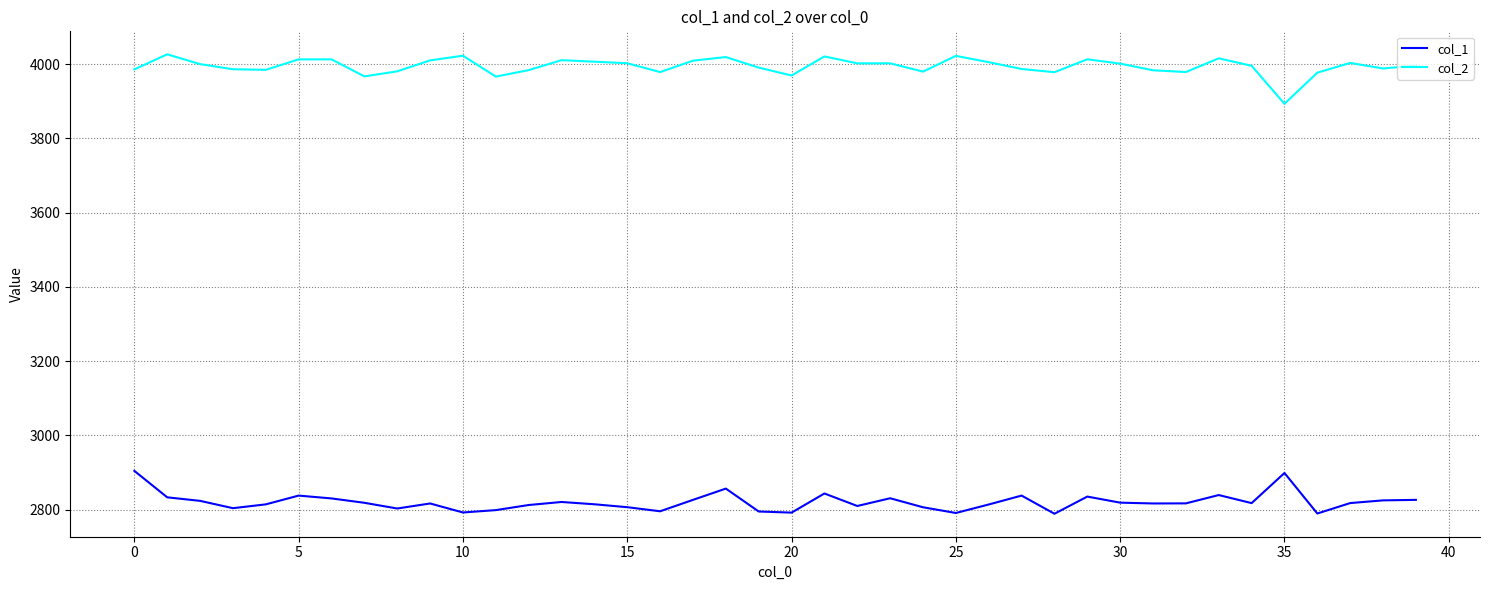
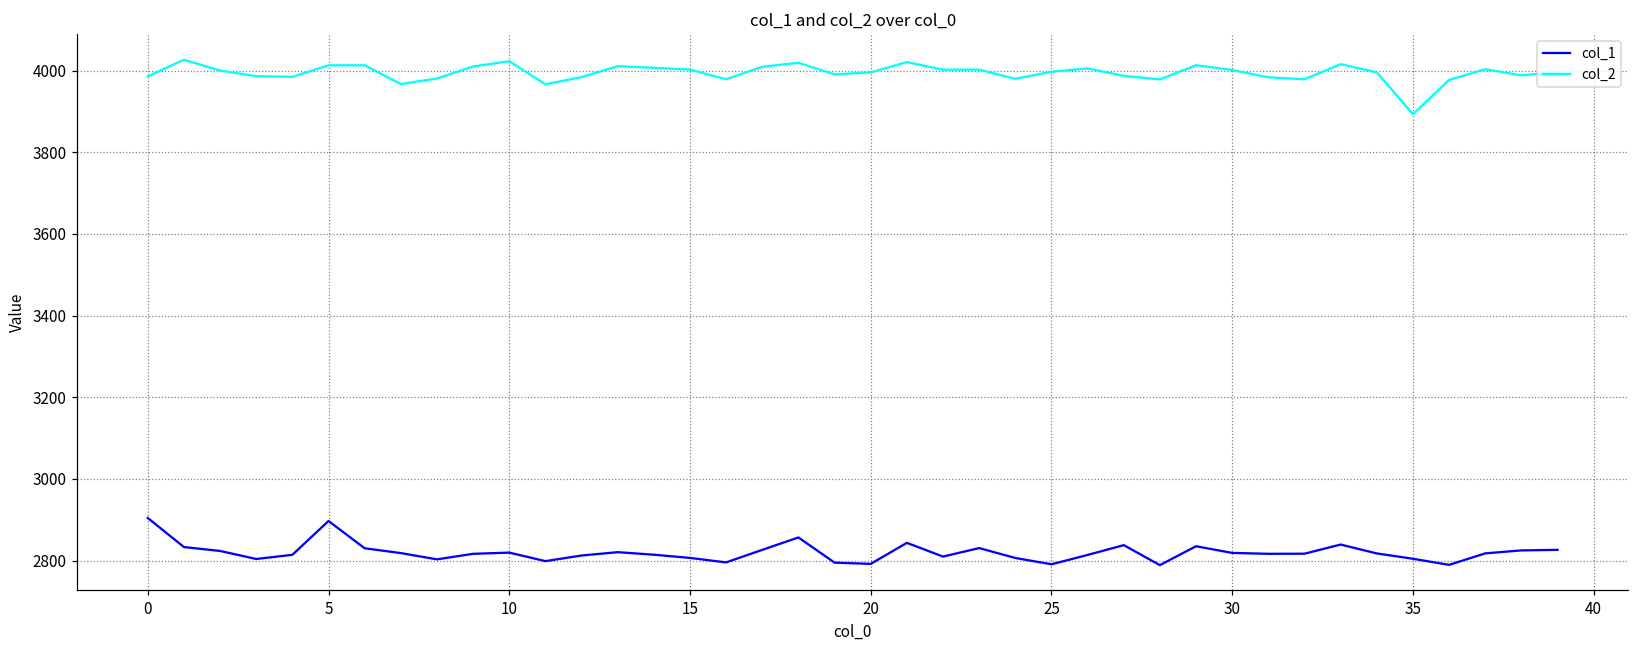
  {
    "col_1": {
      "0": 2900,
-     "5": 2840,
-     "10": 2790,
+     "5": 2900,
+     "10": 2820,
      "15": 2810,
      "20": 2790,
      "25": 2790,
      "30": 2820,
-     "35": 2900
+     "35": 2800
    },
    "col_2": {
      "0": 3990,
      "5": 4010,
      "10": 4020,
      "15": 4000,
-     "20": 3970,
-     "25": 4020,
+     "20": 4000,
+     "25": 4000,
      "30": 4000,
      "35": 3890
    }
  }
